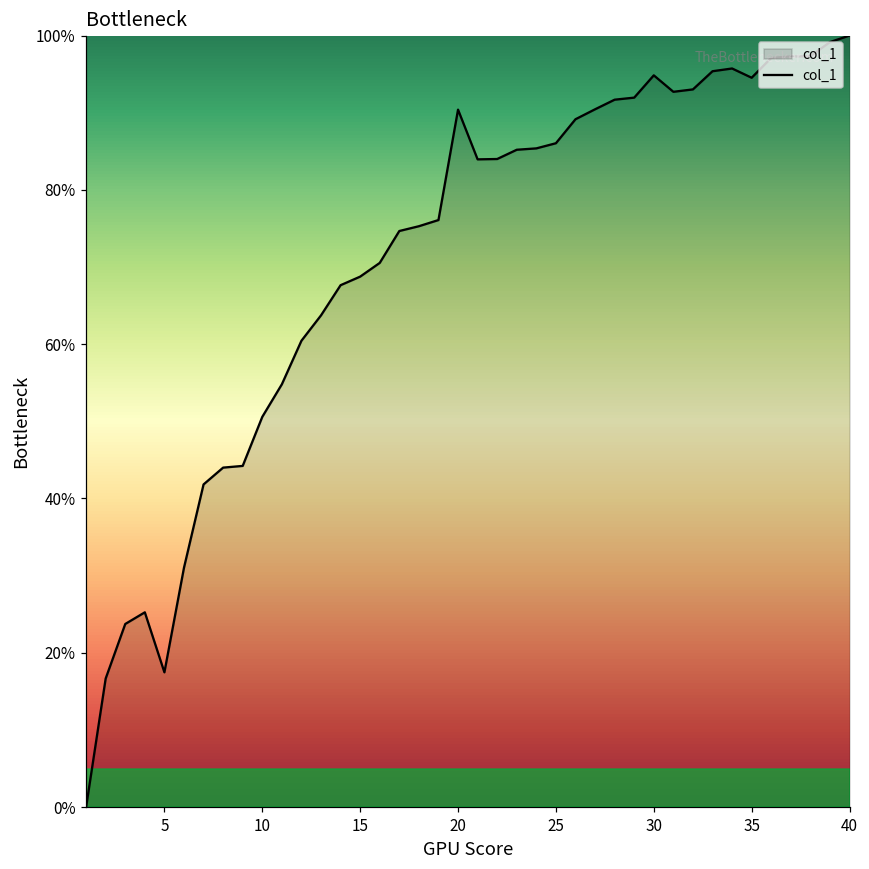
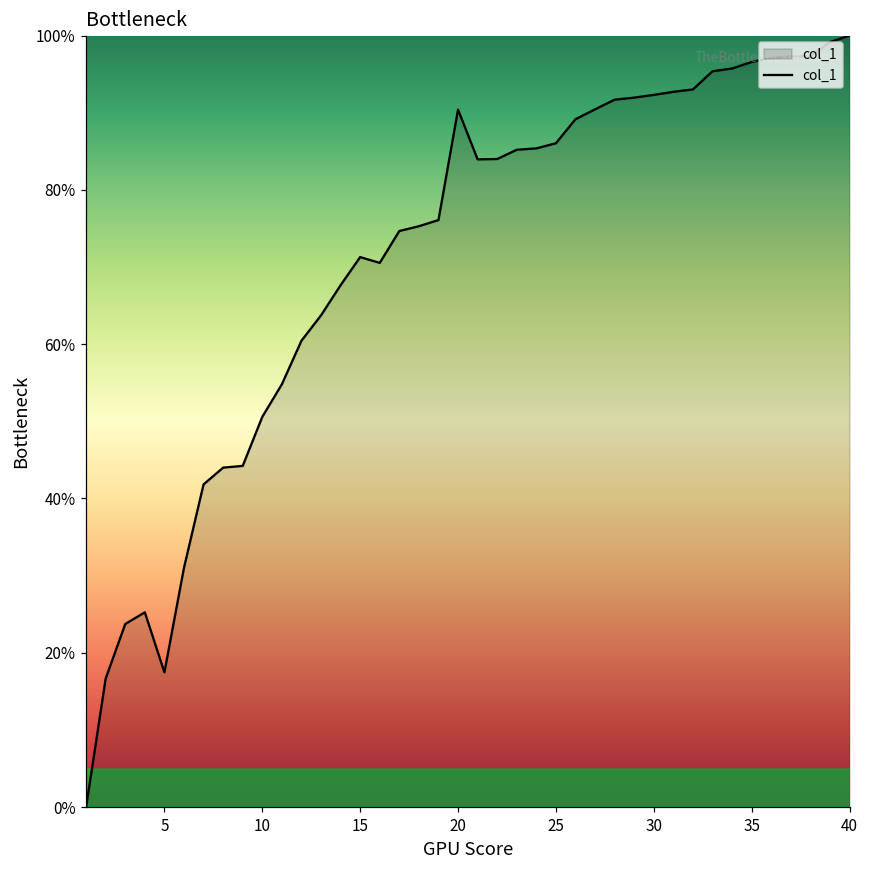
  {
    "5": "17%",
    "10": "51%",
-   "15": "69%",
+   "15": "71%",
    "20": "90%",
    "25": "86%",
-   "30": "95%",
-   "35": "95%",
+   "30": "92%",
+   "35": "97%",
    "40": "100%"
  }
